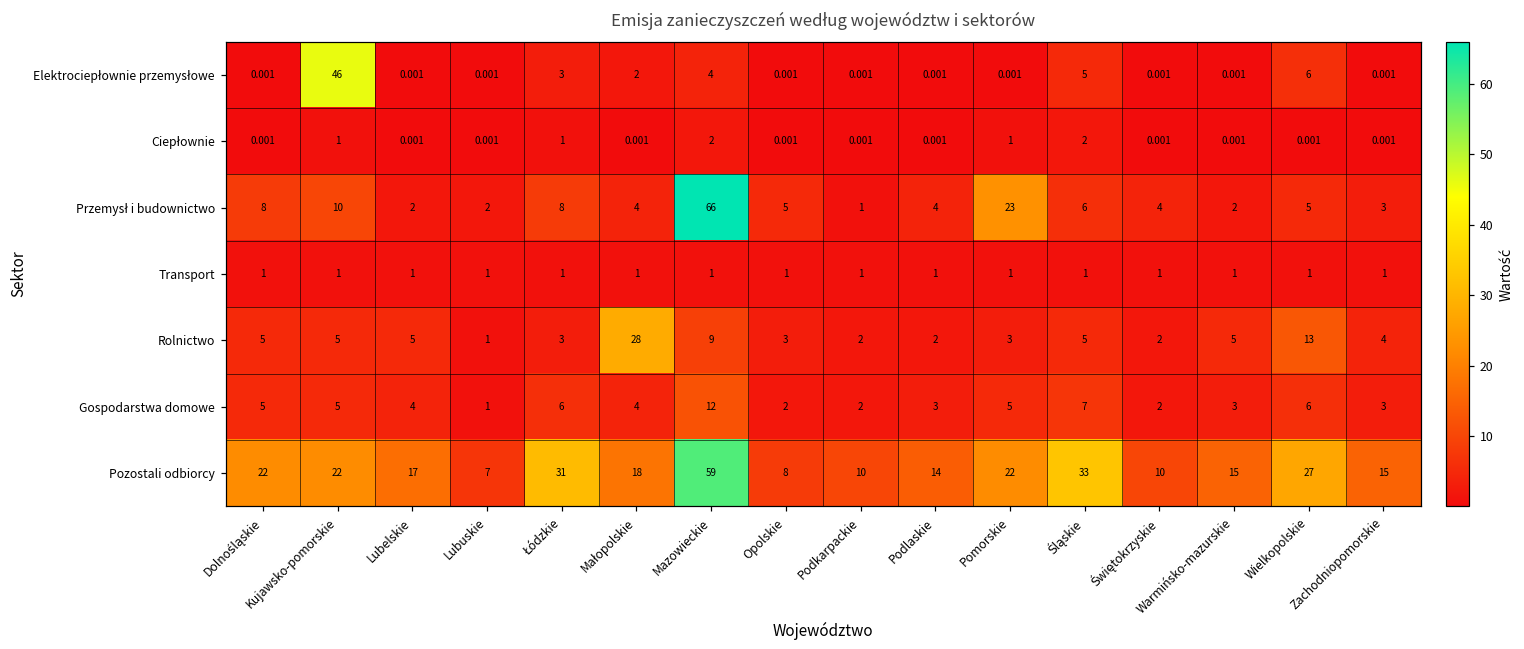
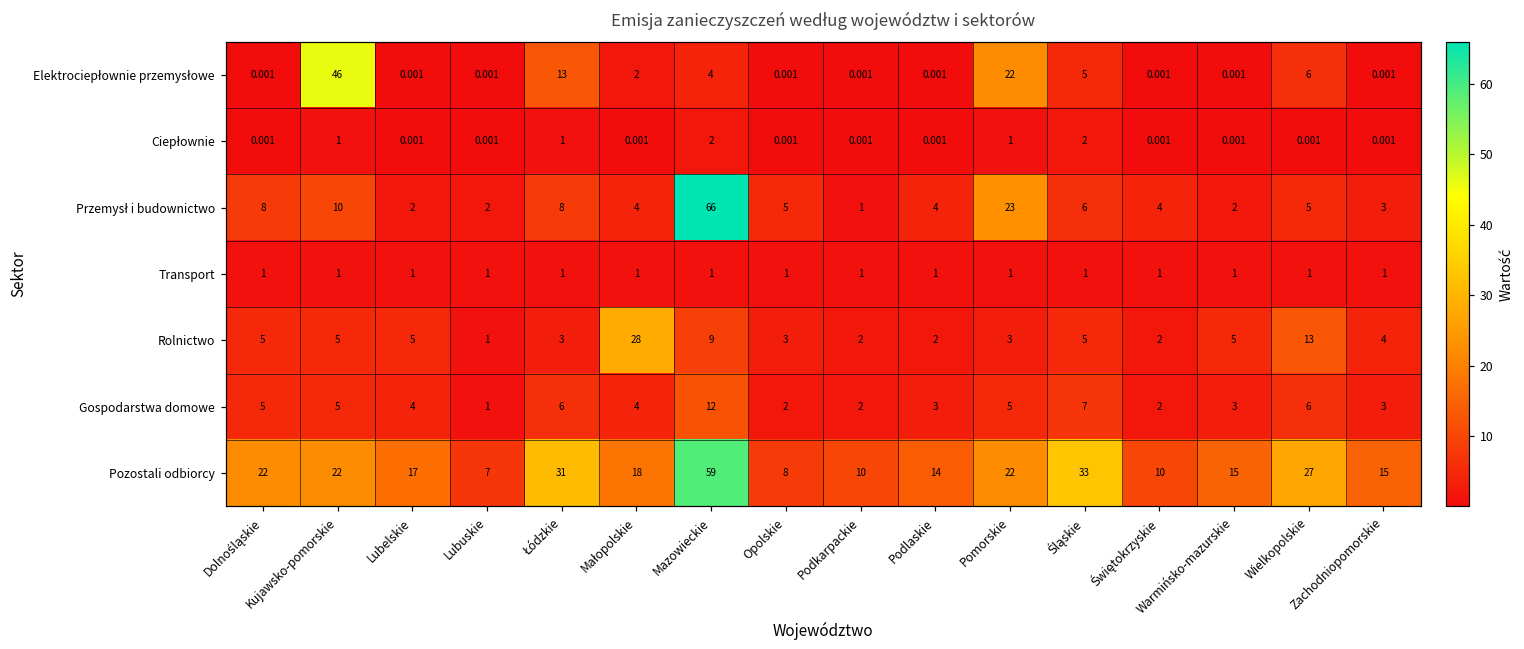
  {
    "Elektrociepłownie przemysłowe": {
      "Dolnośląskie": 0.001,
      "Kujawsko-pomorskie": 46,
      "Lubelskie": 0.001,
      "Lubuskie": 0.001,
-     "Łódzkie": 3,
+     "Łódzkie": 13,
      "Małopolskie": 2,
      "Mazowieckie": 4,
      "Opolskie": 0.001,
      "Podkarpackie": 0.001,
      "Podlaskie": 0.001,
-     "Pomorskie": 0.001,
+     "Pomorskie": 22,
      "Śląskie": 5,
      "Świętokrzyskie": 0.001,
      "Warmińsko-mazurskie": 0.001,
      "Wielkopolskie": 6,
      "Zachodniopomorskie": 0.001
    },
    "Ciepłownie": {
      "Dolnośląskie": 0.001,
      "Kujawsko-pomorskie": 1,
      "Lubelskie": 0.001,
      "Lubuskie": 0.001,
      "Łódzkie": 1,
      "Małopolskie": 0.001,
      "Mazowieckie": 2,
      "Opolskie": 0.001,
      "Podkarpackie": 0.001,
      "Podlaskie": 0.001,
      "Pomorskie": 1,
      "Śląskie": 2,
      "Świętokrzyskie": 0.001,
      "Warmińsko-mazurskie": 0.001,
      "Wielkopolskie": 0.001,
      "Zachodniopomorskie": 0.001
    },
    "Przemysł i budownictwo": {
      "Dolnośląskie": 8,
      "Kujawsko-pomorskie": 10,
      "Lubelskie": 2,
      "Lubuskie": 2,
      "Łódzkie": 8,
      "Małopolskie": 4,
      "Mazowieckie": 66,
      "Opolskie": 5,
      "Podkarpackie": 1,
      "Podlaskie": 4,
      "Pomorskie": 23,
      "Śląskie": 6,
      "Świętokrzyskie": 4,
      "Warmińsko-mazurskie": 2,
      "Wielkopolskie": 5,
      "Zachodniopomorskie": 3
    },
    "Transport": {
      "Dolnośląskie": 1,
      "Kujawsko-pomorskie": 1,
      "Lubelskie": 1,
      "Lubuskie": 1,
      "Łódzkie": 1,
      "Małopolskie": 1,
      "Mazowieckie": 1,
      "Opolskie": 1,
      "Podkarpackie": 1,
      "Podlaskie": 1,
      "Pomorskie": 1,
      "Śląskie": 1,
      "Świętokrzyskie": 1,
      "Warmińsko-mazurskie": 1,
      "Wielkopolskie": 1,
      "Zachodniopomorskie": 1
    },
    "Rolnictwo": {
      "Dolnośląskie": 5,
      "Kujawsko-pomorskie": 5,
      "Lubelskie": 5,
      "Lubuskie": 1,
      "Łódzkie": 3,
      "Małopolskie": 28,
      "Mazowieckie": 9,
      "Opolskie": 3,
      "Podkarpackie": 2,
      "Podlaskie": 2,
      "Pomorskie": 3,
      "Śląskie": 5,
      "Świętokrzyskie": 2,
      "Warmińsko-mazurskie": 5,
      "Wielkopolskie": 13,
      "Zachodniopomorskie": 4
    },
    "Gospodarstwa domowe": {
      "Dolnośląskie": 5,
      "Kujawsko-pomorskie": 5,
      "Lubelskie": 4,
      "Lubuskie": 1,
      "Łódzkie": 6,
      "Małopolskie": 4,
      "Mazowieckie": 12,
      "Opolskie": 2,
      "Podkarpackie": 2,
      "Podlaskie": 3,
      "Pomorskie": 5,
      "Śląskie": 7,
      "Świętokrzyskie": 2,
      "Warmińsko-mazurskie": 3,
      "Wielkopolskie": 6,
      "Zachodniopomorskie": 3
    },
    "Pozostali odbiorcy": {
      "Dolnośląskie": 22,
      "Kujawsko-pomorskie": 22,
      "Lubelskie": 17,
      "Lubuskie": 7,
      "Łódzkie": 31,
      "Małopolskie": 18,
      "Mazowieckie": 59,
      "Opolskie": 8,
      "Podkarpackie": 10,
      "Podlaskie": 14,
      "Pomorskie": 22,
      "Śląskie": 33,
      "Świętokrzyskie": 10,
      "Warmińsko-mazurskie": 15,
      "Wielkopolskie": 27,
      "Zachodniopomorskie": 15
    }
  }
